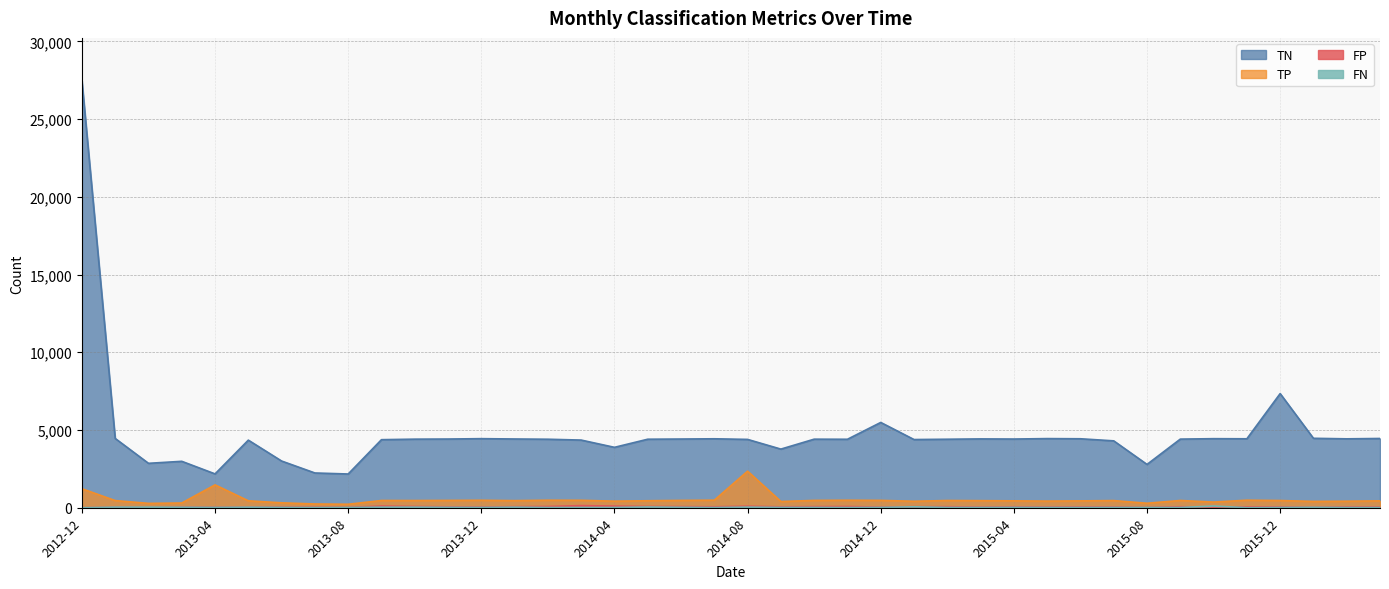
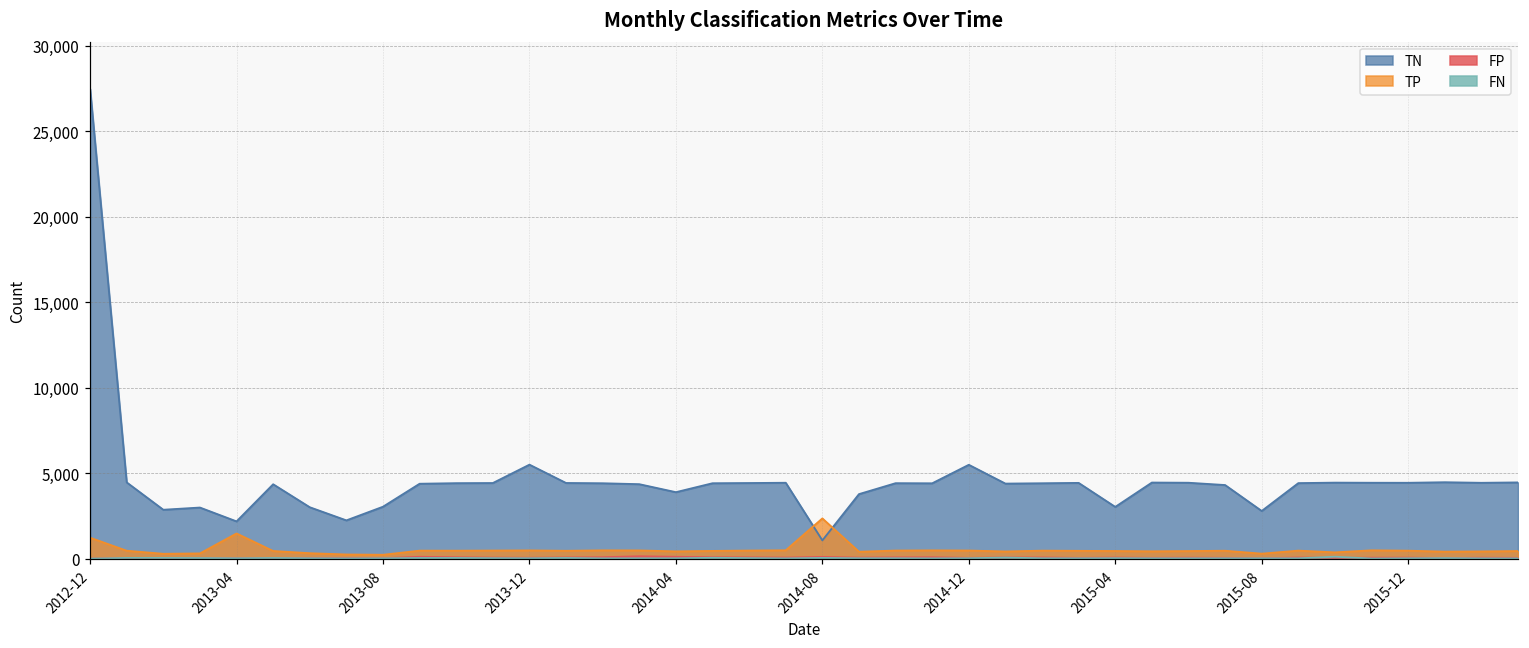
  {
    "TN": {
      "2012-12": "27,500",
      "2013-04": "2,200",
-     "2013-08": "2,200",
-     "2013-12": "4,400",
+     "2013-08": "3,000",
+     "2013-12": "5,500",
      "2014-04": "3,900",
-     "2014-08": "4,400",
+     "2014-08": "1,100",
      "2014-12": "5,500",
-     "2015-04": "4,400",
+     "2015-04": "3,000",
      "2015-08": "2,800",
-     "2015-12": "7,300"
+     "2015-12": "4,400"
    },
    "TP": {
      "2012-12": "1,200",
      "2013-04": "1,500",
      "2013-08": "200",
      "2013-12": "500",
      "2014-04": "400",
      "2014-08": "2,400",
      "2014-12": "500",
      "2015-04": "400",
      "2015-08": "300",
      "2015-12": "500"
    }
  }
